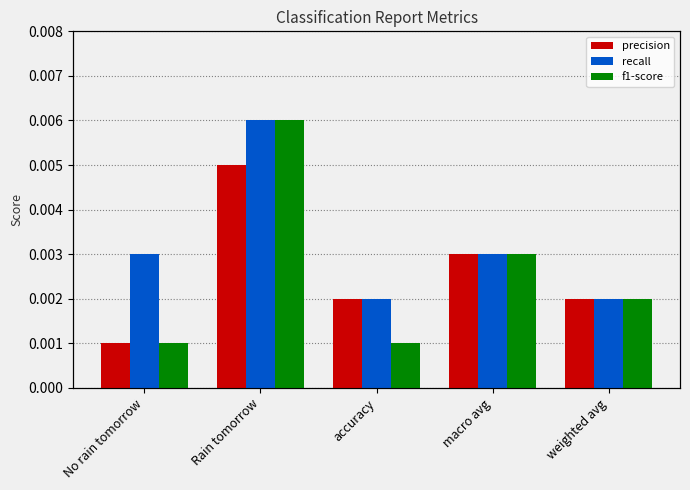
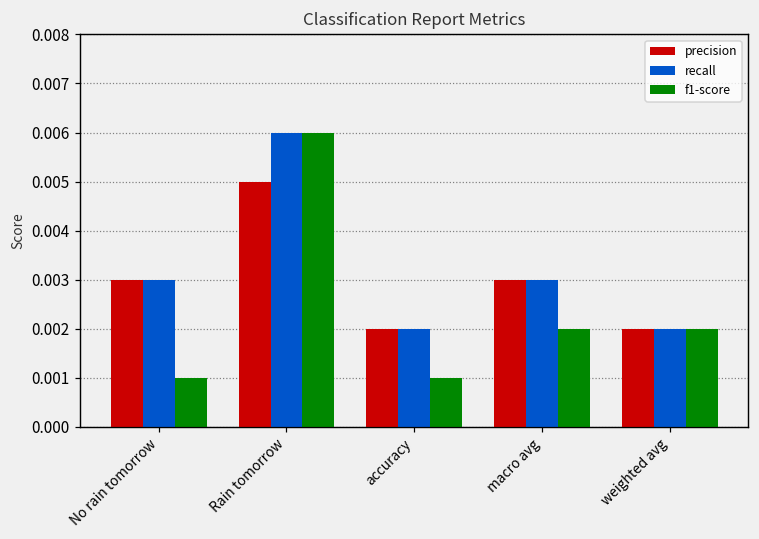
  {
    "precision": {
-     "No rain tomorrow": 0.001,
+     "No rain tomorrow": 0.003,
      "Rain tomorrow": 0.005,
      "accuracy": 0.002,
      "macro avg": 0.003,
      "weighted avg": 0.002
    },
    "recall": {
      "No rain tomorrow": 0.003,
      "Rain tomorrow": 0.006,
      "accuracy": 0.002,
      "macro avg": 0.003,
      "weighted avg": 0.002
    },
    "f1-score": {
      "No rain tomorrow": 0.001,
      "Rain tomorrow": 0.006,
      "accuracy": 0.001,
-     "macro avg": 0.003,
+     "macro avg": 0.002,
      "weighted avg": 0.002
    }
  }
